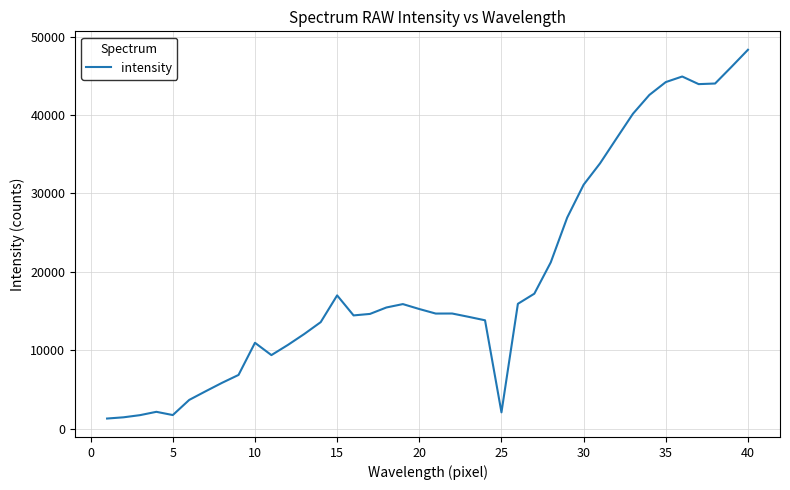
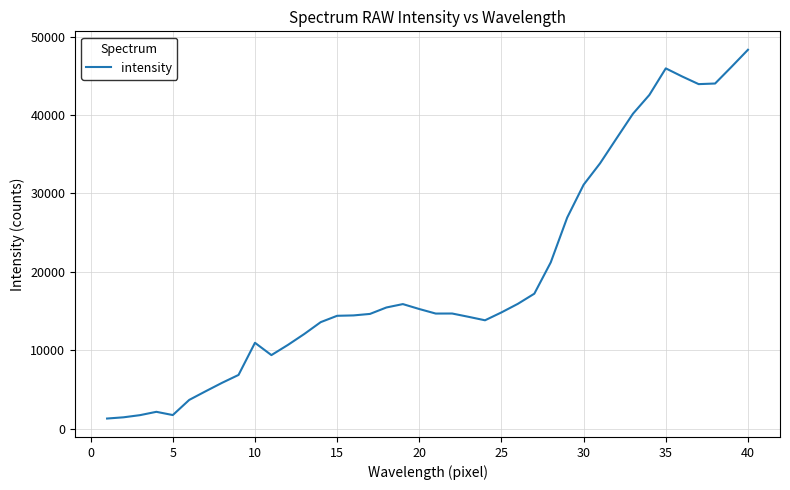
  {
    "5": 2000,
    "10": 11000,
-   "15": 17000,
+   "15": 14000,
    "20": 15000,
-   "25": 2000,
+   "25": 15000,
    "30": 31000,
-   "35": 44000,
+   "35": 46000,
    "40": 48000
  }
